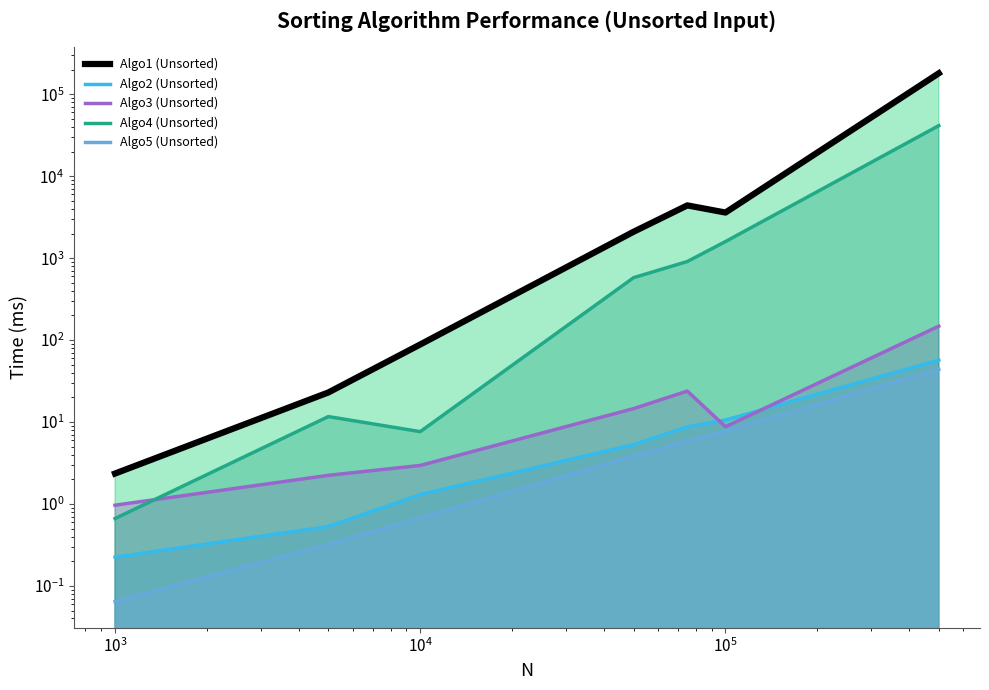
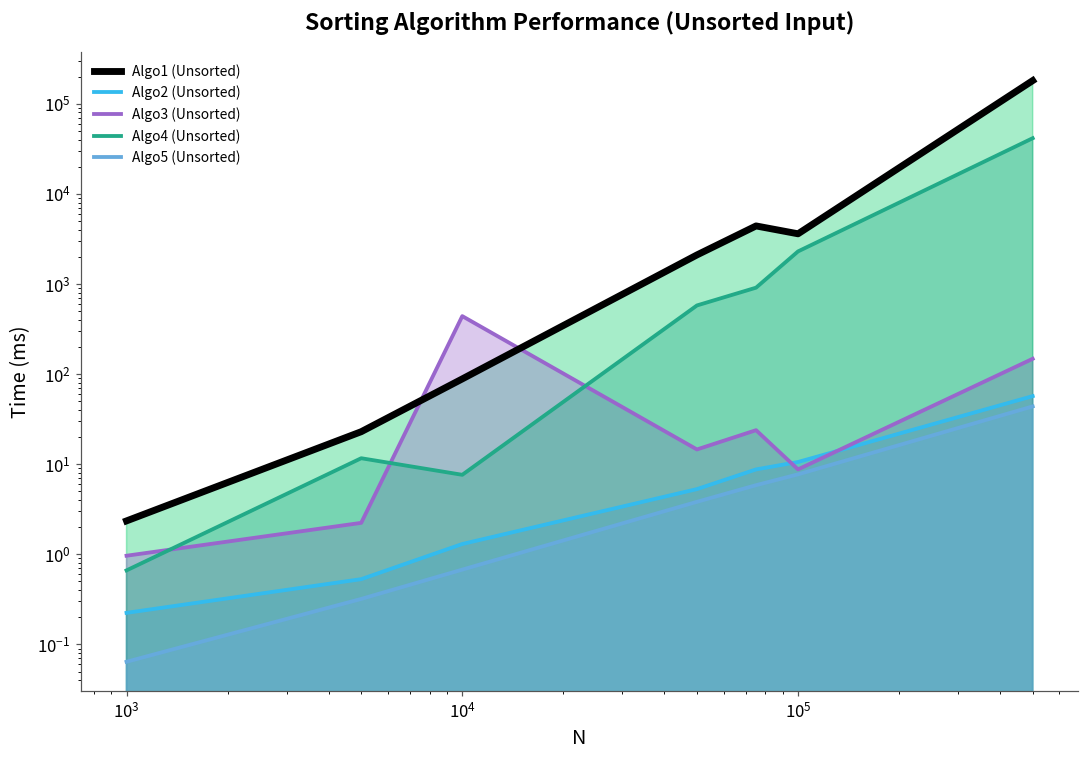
  {
    "Algo1 (Unsorted)": {
      "10^3": 2.4,
      "10^4": 90,
      "10^5": 4000
    },
    "Algo3 (Unsorted)": {
      "10^3": 1.0,
-     "10^4": 3.0,
+     "10^4": 400,
      "10^5": 9
    },
    "Algo4 (Unsorted)": {
      "10^3": 0.7,
      "10^4": 8,
-     "10^5": 1600
+     "10^5": 2300
    }
  }
